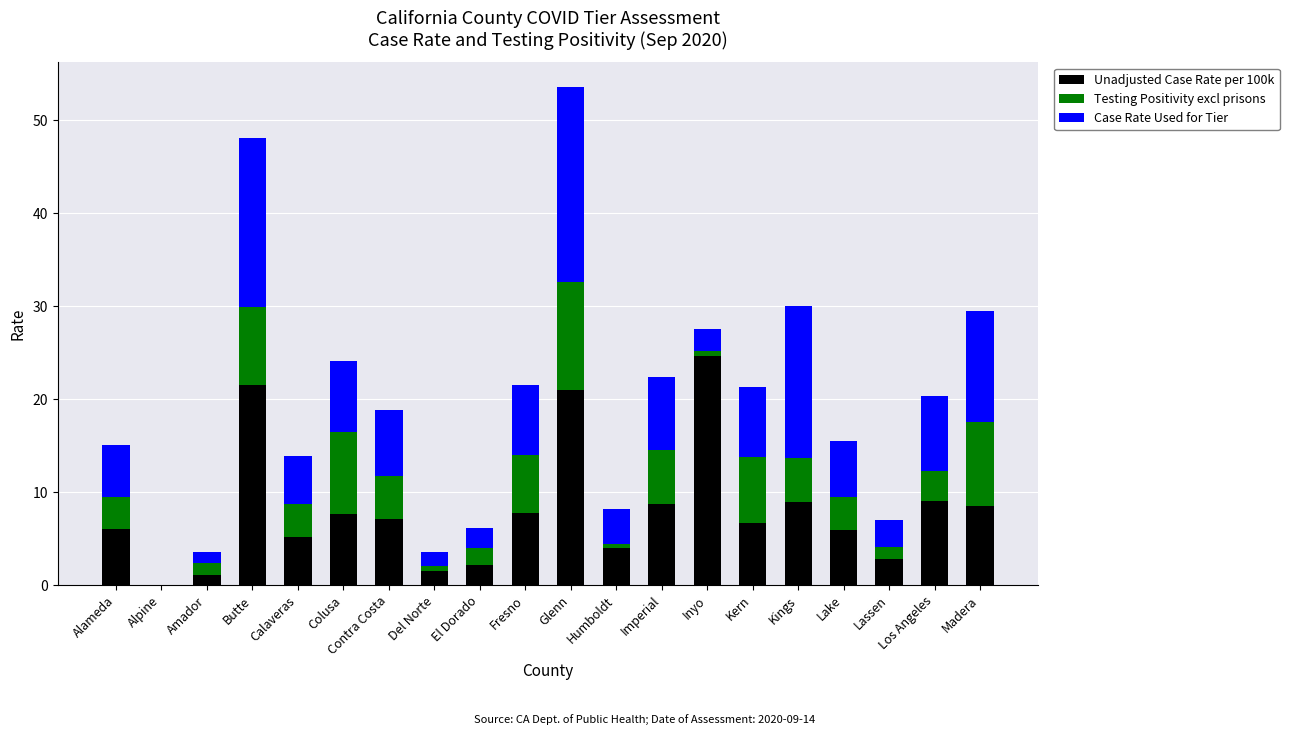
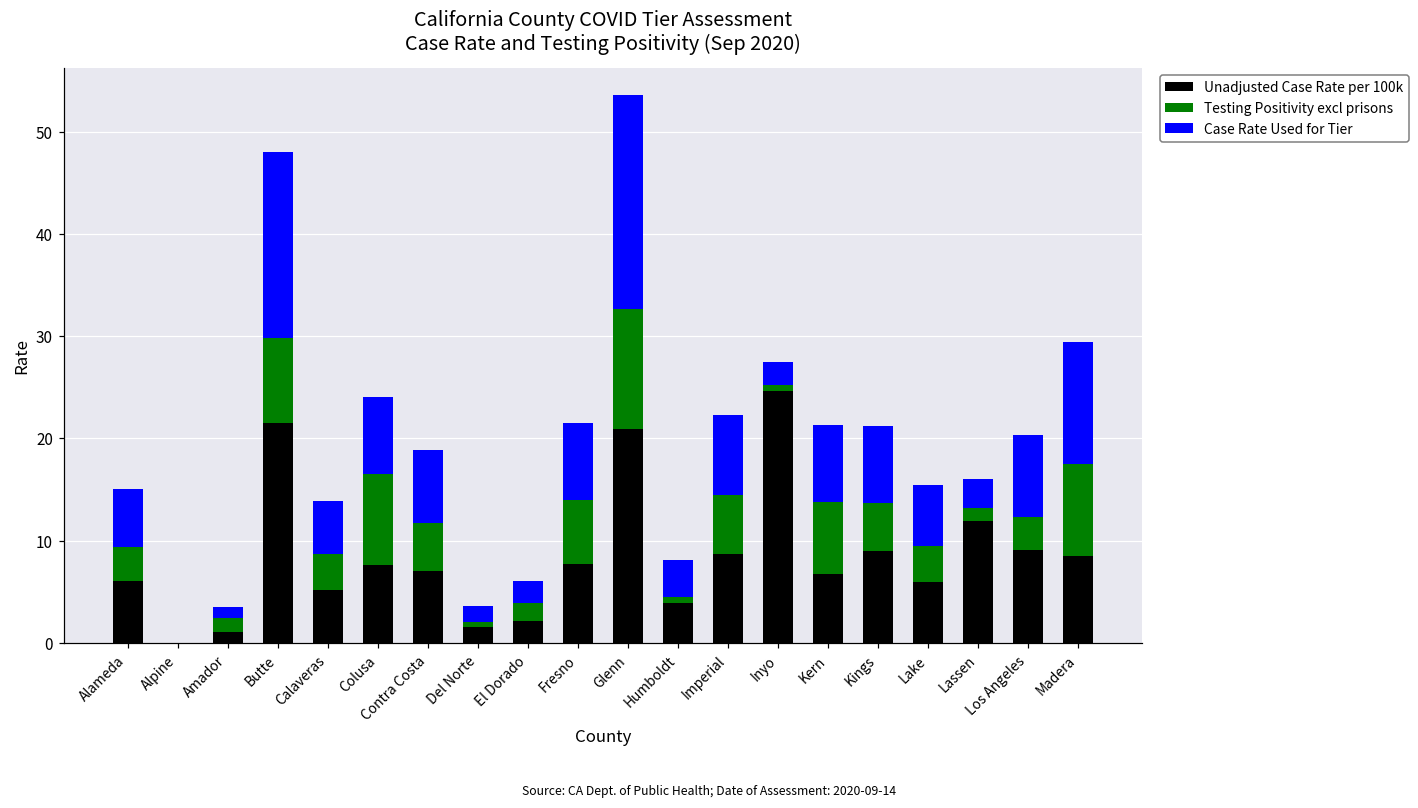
  {
    "Unadjusted Case Rate per 100k": {
      "Alameda": 6,
      "Alpine": 0,
      "Amador": 1,
      "Butte": 22,
      "Calaveras": 5,
      "Colusa": 8,
      "Contra Costa": 7,
      "Del Norte": 2,
      "El Dorado": 2,
      "Fresno": 8,
      "Glenn": 21,
      "Humboldt": 4,
      "Imperial": 9,
      "Inyo": 25,
      "Kern": 7,
      "Kings": 9,
      "Lake": 6,
-     "Lassen": 3,
+     "Lassen": 12,
      "Los Angeles": 9,
      "Madera": 8
    },
    "Testing Positivity excl prisons": {
      "Alameda": 3,
      "Alpine": 0,
      "Amador": 1,
      "Butte": 8,
      "Calaveras": 4,
      "Colusa": 9,
      "Contra Costa": 5,
      "Del Norte": 0,
      "El Dorado": 2,
      "Fresno": 6,
      "Glenn": 12,
      "Humboldt": 1,
      "Imperial": 6,
      "Inyo": 1,
      "Kern": 7,
      "Kings": 5,
      "Lake": 4,
      "Lassen": 1,
      "Los Angeles": 3,
      "Madera": 9
    },
    "Case Rate Used for Tier": {
      "Alameda": 6,
      "Alpine": 0,
      "Amador": 1,
      "Butte": 18,
      "Calaveras": 5,
      "Colusa": 8,
      "Contra Costa": 7,
      "Del Norte": 2,
      "El Dorado": 2,
      "Fresno": 8,
      "Glenn": 21,
      "Humboldt": 4,
      "Imperial": 8,
      "Inyo": 2,
      "Kern": 8,
-     "Kings": 16,
+     "Kings": 8,
      "Lake": 6,
      "Lassen": 3,
      "Los Angeles": 8,
      "Madera": 12
    }
  }
